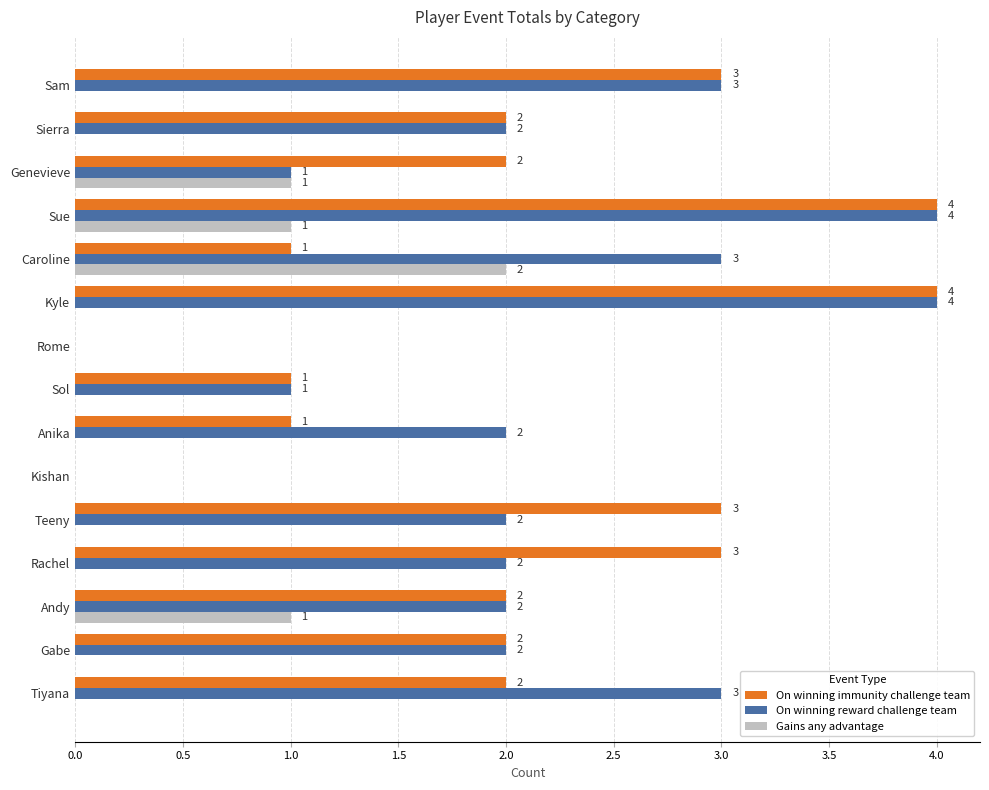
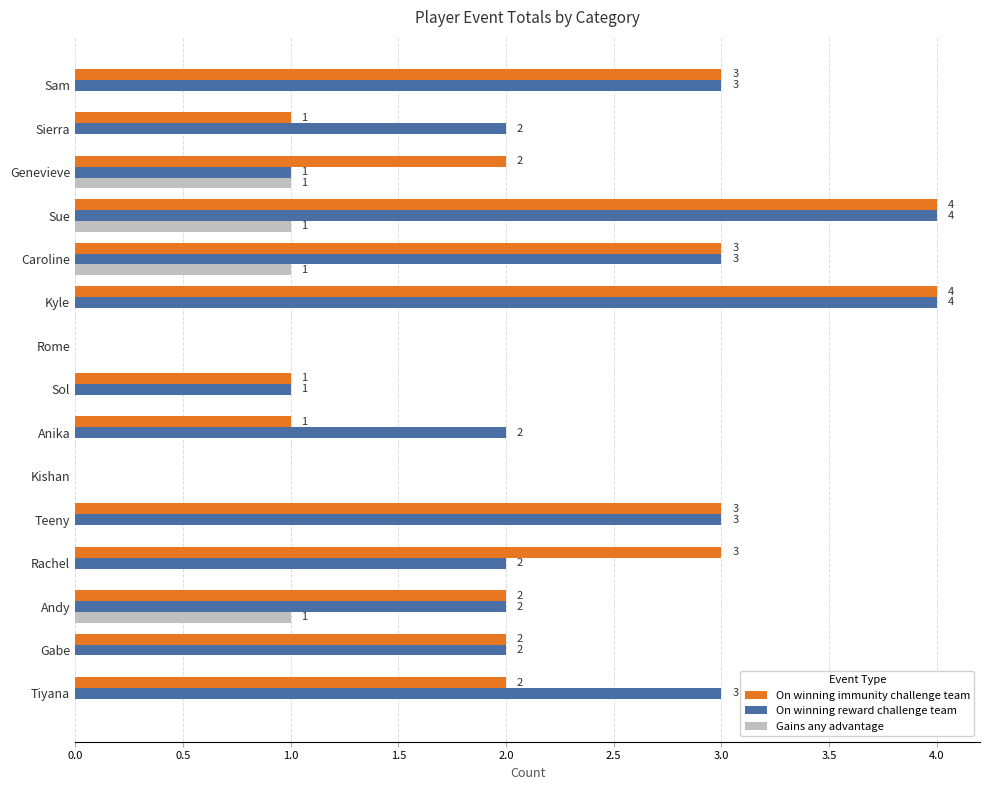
  {
    "On winning immunity challenge team": {
      "Sam": 3,
-     "Sierra": 2,
+     "Sierra": 1,
      "Genevieve": 2,
      "Sue": 4,
-     "Caroline": 1,
+     "Caroline": 3,
      "Kyle": 4,
      "Sol": 1,
      "Anika": 1,
      "Teeny": 3,
      "Rachel": 3,
      "Andy": 2,
      "Gabe": 2,
      "Tiyana": 2
    },
    "On winning reward challenge team": {
      "Sam": 3,
      "Sierra": 2,
      "Genevieve": 1,
      "Sue": 4,
      "Caroline": 3,
      "Kyle": 4,
      "Sol": 1,
      "Anika": 2,
-     "Teeny": 2,
+     "Teeny": 3,
      "Rachel": 2,
      "Andy": 2,
      "Gabe": 2,
      "Tiyana": 3
    },
    "Gains any advantage": {
      "Genevieve": 1,
      "Sue": 1,
-     "Caroline": 2,
+     "Caroline": 1,
      "Andy": 1
    }
  }
